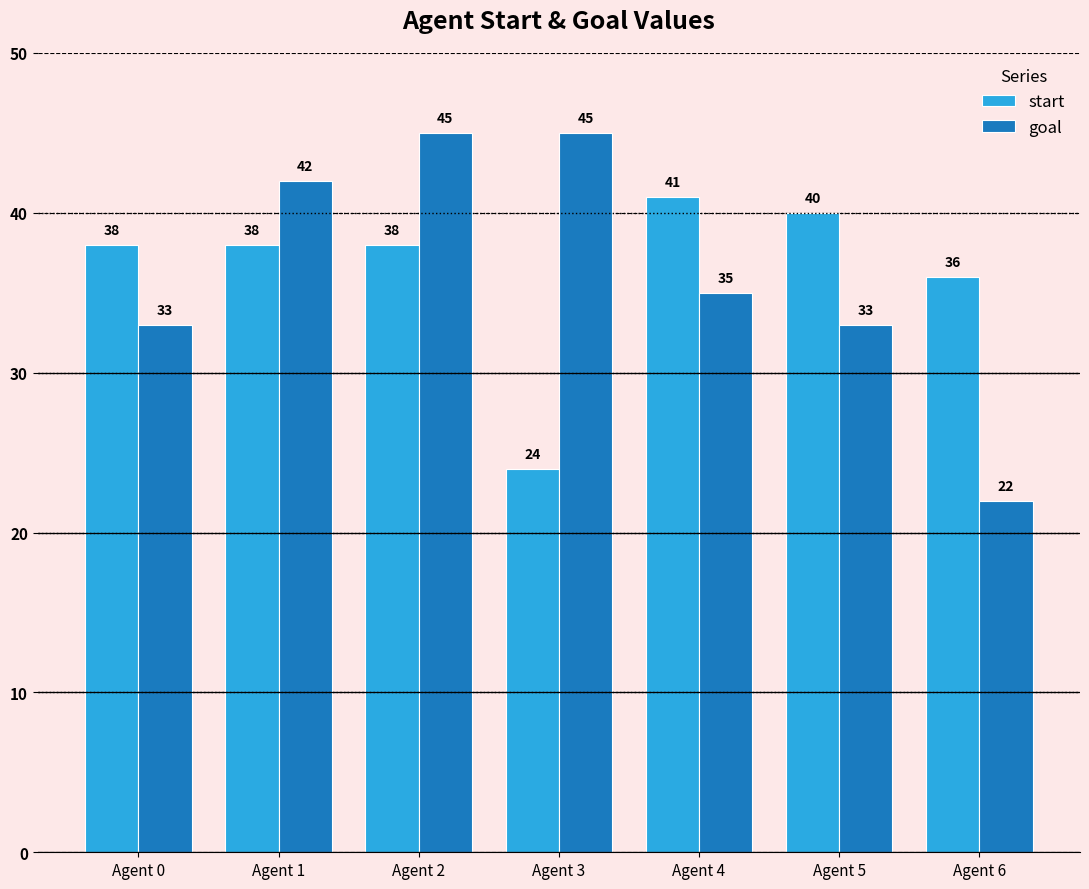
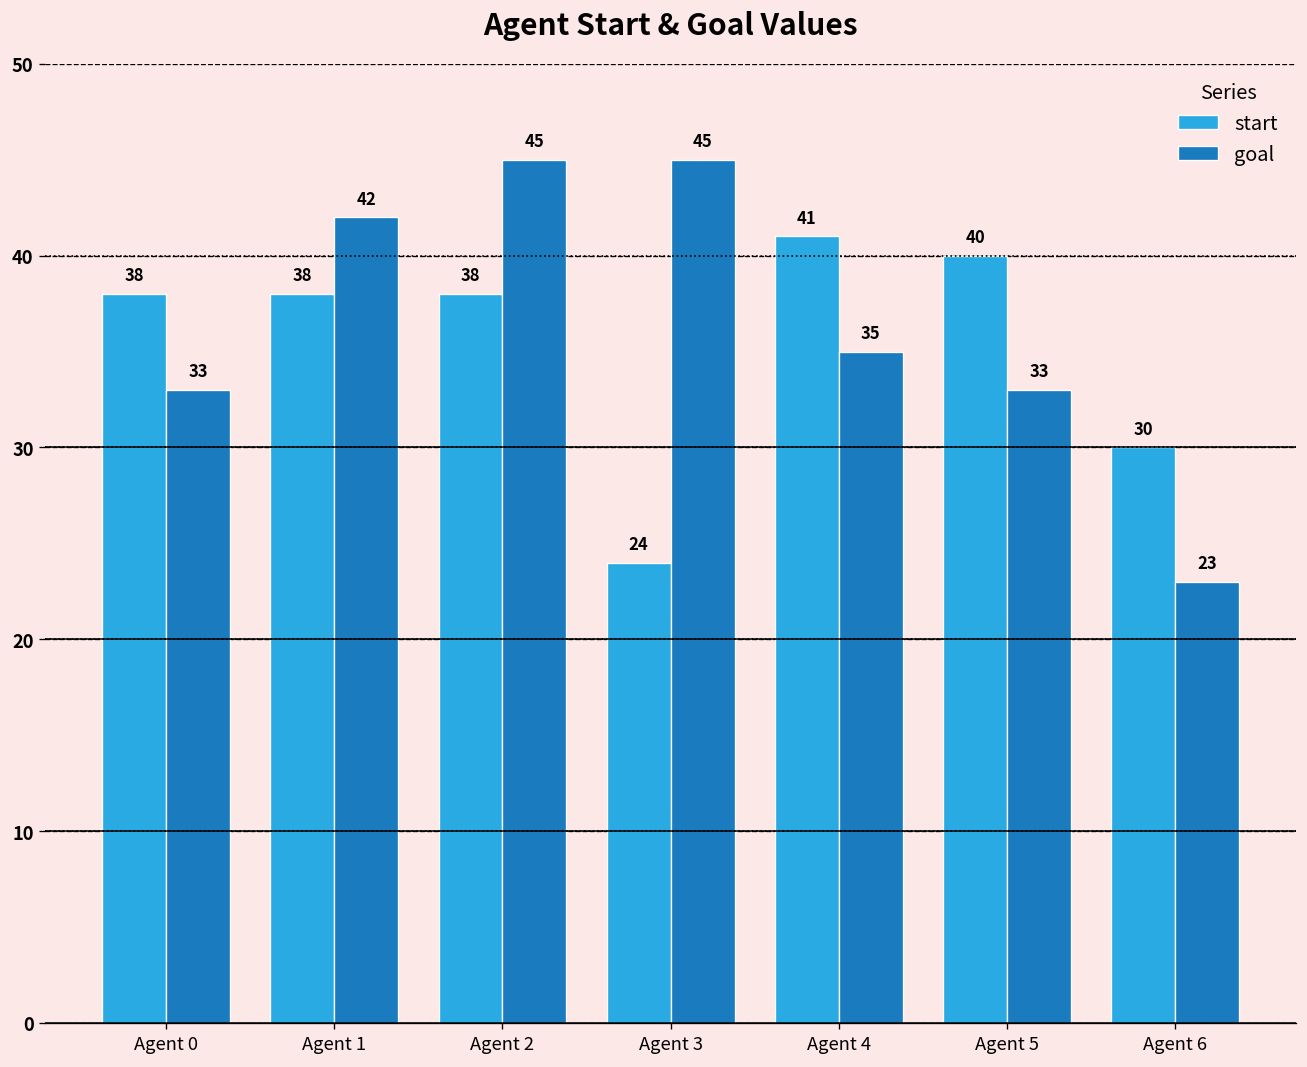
  {
    "start": {
      "Agent 0": 38,
      "Agent 1": 38,
      "Agent 2": 38,
      "Agent 3": 24,
      "Agent 4": 41,
      "Agent 5": 40,
-     "Agent 6": 36
+     "Agent 6": 30
    },
    "goal": {
      "Agent 0": 33,
      "Agent 1": 42,
      "Agent 2": 45,
      "Agent 3": 45,
      "Agent 4": 35,
      "Agent 5": 33,
-     "Agent 6": 22
+     "Agent 6": 23
    }
  }
